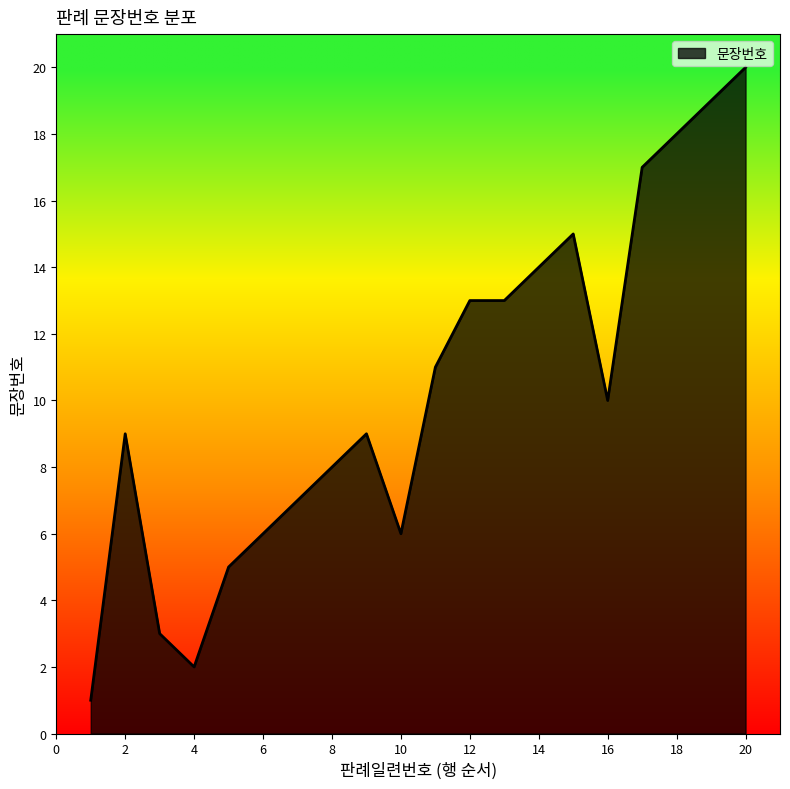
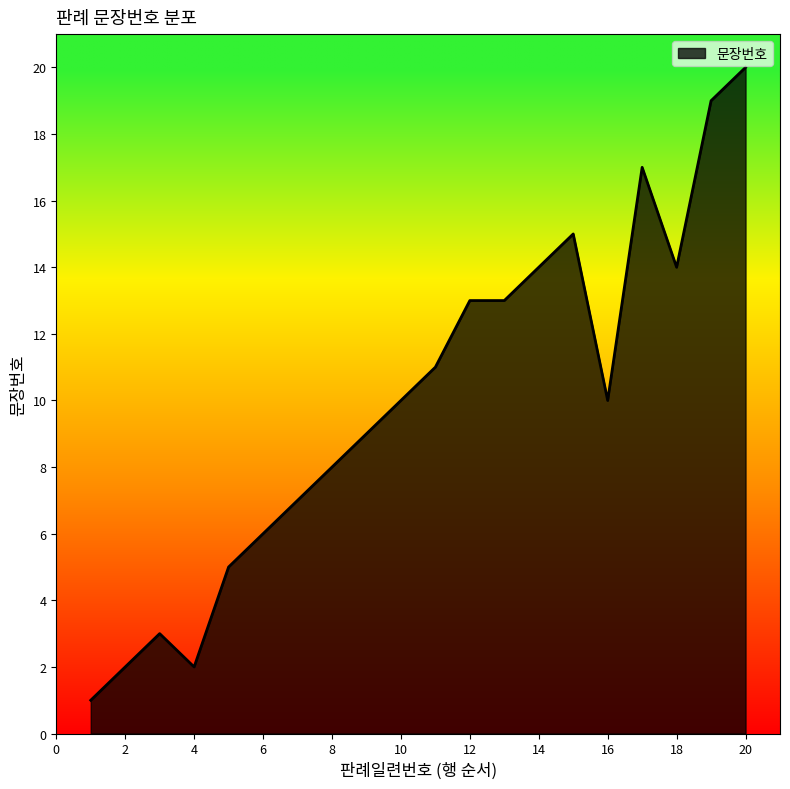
  {
-   "2": 9,
+   "2": 2,
    "4": 2,
    "6": 6,
    "8": 8,
-   "10": 6,
+   "10": 10,
    "12": 13,
    "14": 14,
    "16": 10,
-   "18": 18,
+   "18": 14,
    "20": 20
  }
